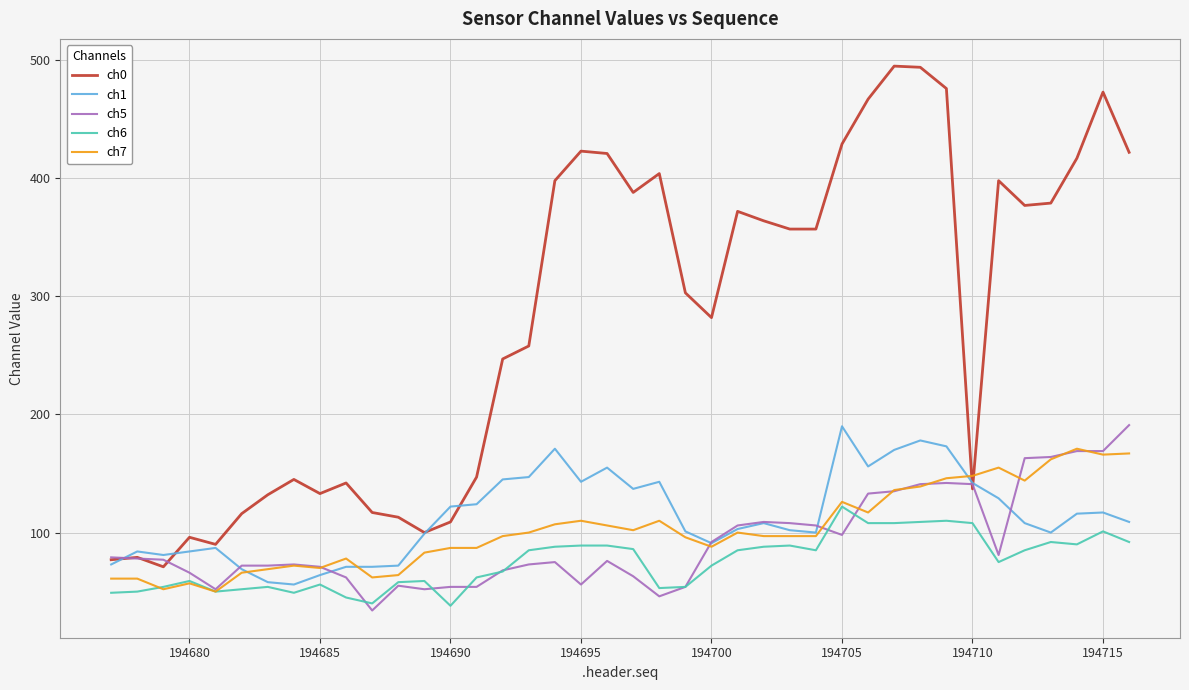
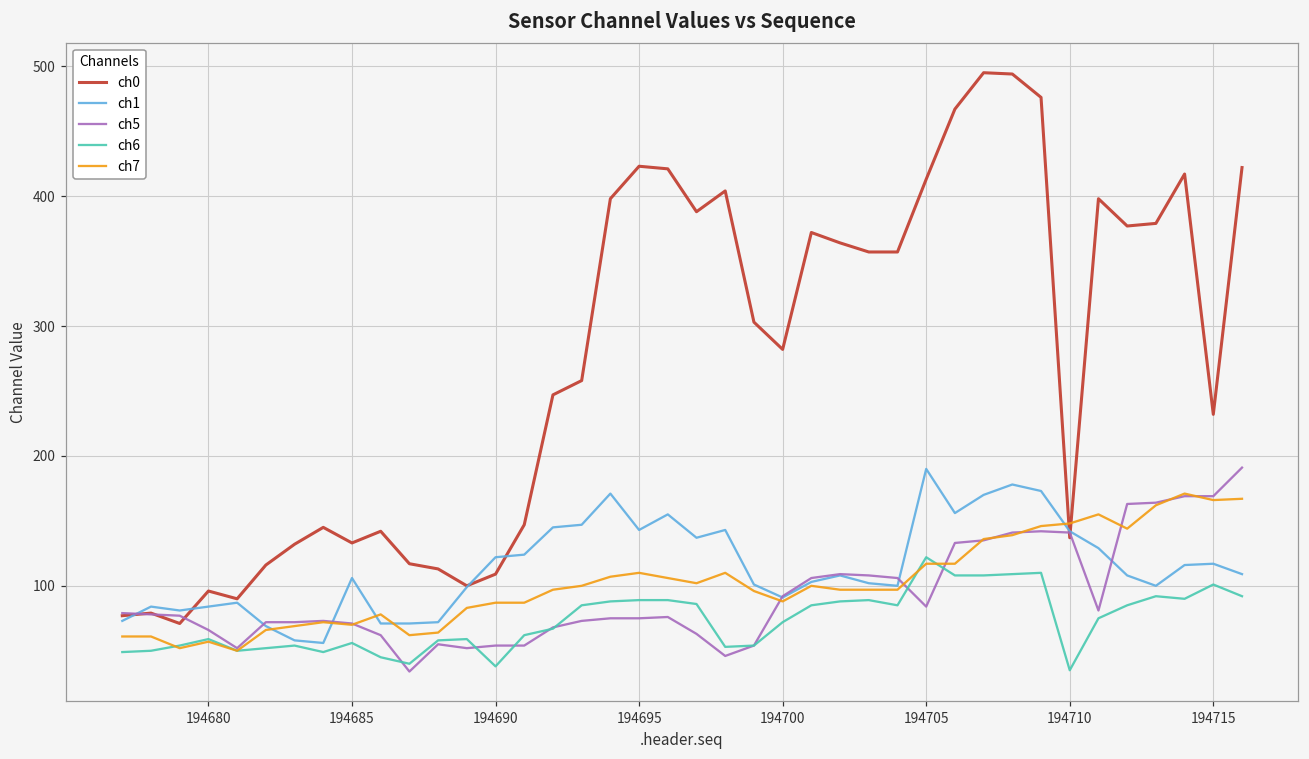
  {
    "ch0": {
      "194680": 96,
      "194685": 133,
      "194690": 109,
      "194695": 423,
      "194700": 282,
-     "194705": 429,
+     "194705": 413,
      "194710": 137,
-     "194715": 473
+     "194715": 232
    },
    "ch1": {
      "194680": 84,
-     "194685": 64,
+     "194685": 106,
      "194690": 122,
      "194695": 143,
      "194705": 190,
      "194715": 117
    },
    "ch5": {
      "194680": 66,
      "194690": 54,
-     "194695": 56,
-     "194705": 98,
+     "194695": 75,
+     "194705": 84,
      "194715": 169
    },
    "ch6": {
      "194685": 56,
      "194690": 38,
      "194695": 89,
      "194700": 72,
      "194705": 122,
-     "194710": 108,
+     "194710": 35,
      "194715": 101
    },
    "ch7": {
      "194690": 87,
      "194695": 110,
      "194700": 88,
-     "194705": 126,
+     "194705": 117,
      "194710": 148,
      "194715": 166
    }
  }
